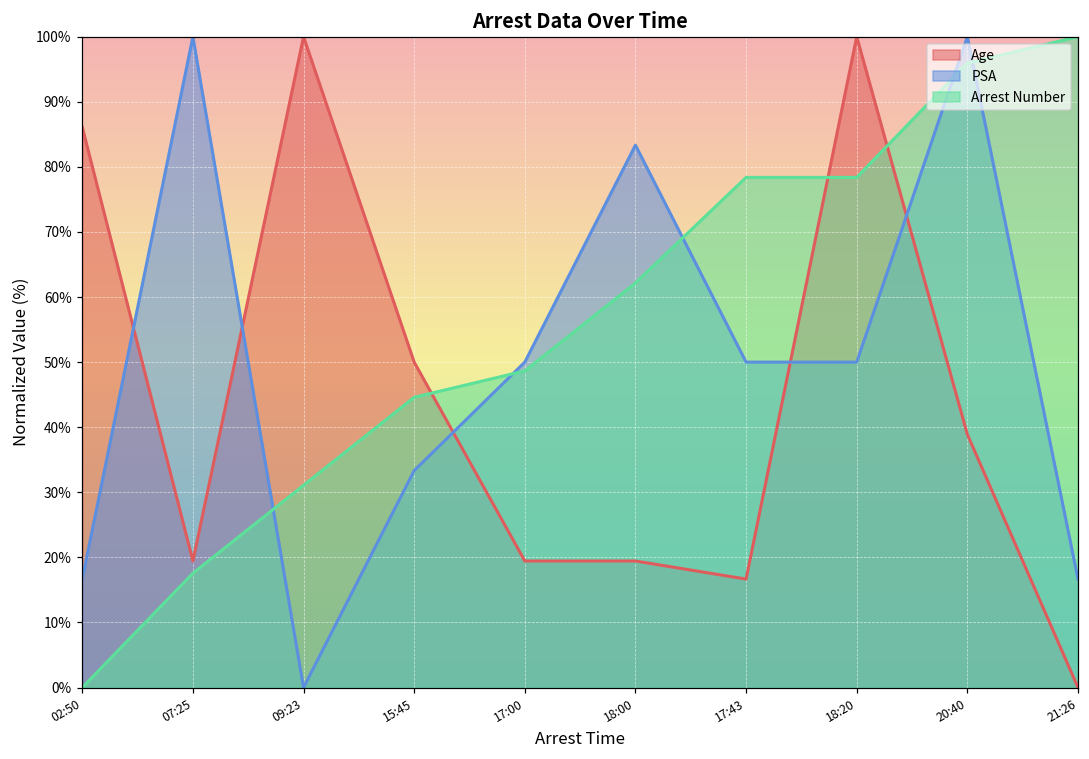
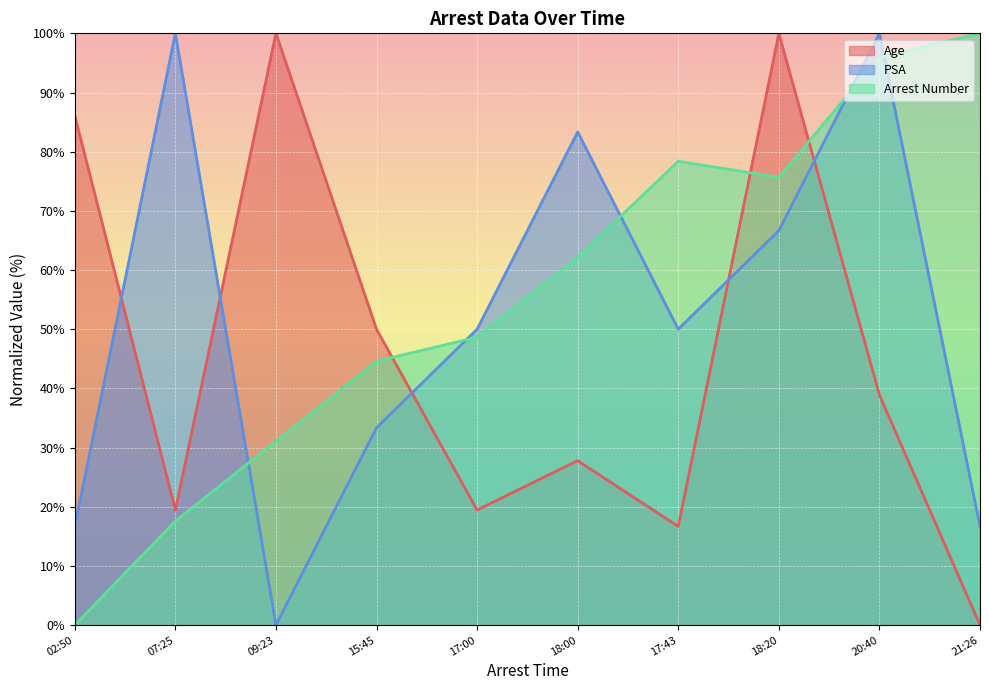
  {
    "Age": {
      "02:50": "86%",
      "07:25": "19%",
      "09:23": "100%",
      "15:45": "50%",
      "17:00": "19%",
-     "18:00": "19%",
+     "18:00": "28%",
      "17:43": "17%",
      "18:20": "100%",
      "20:40": "39%",
      "21:26": "0%"
    },
    "PSA": {
      "02:50": "17%",
      "07:25": "100%",
      "09:23": "0%",
      "15:45": "33%",
      "17:00": "50%",
      "18:00": "83%",
      "17:43": "50%",
-     "18:20": "50%",
+     "18:20": "67%",
      "20:40": "100%",
      "21:26": "17%"
    },
    "Arrest Number": {
      "02:50": "0%",
      "07:25": "18%",
      "09:23": "31%",
      "15:45": "45%",
      "17:00": "49%",
      "18:00": "62%",
      "17:43": "78%",
-     "18:20": "78%",
+     "18:20": "76%",
      "21:26": "100%"
    }
  }
